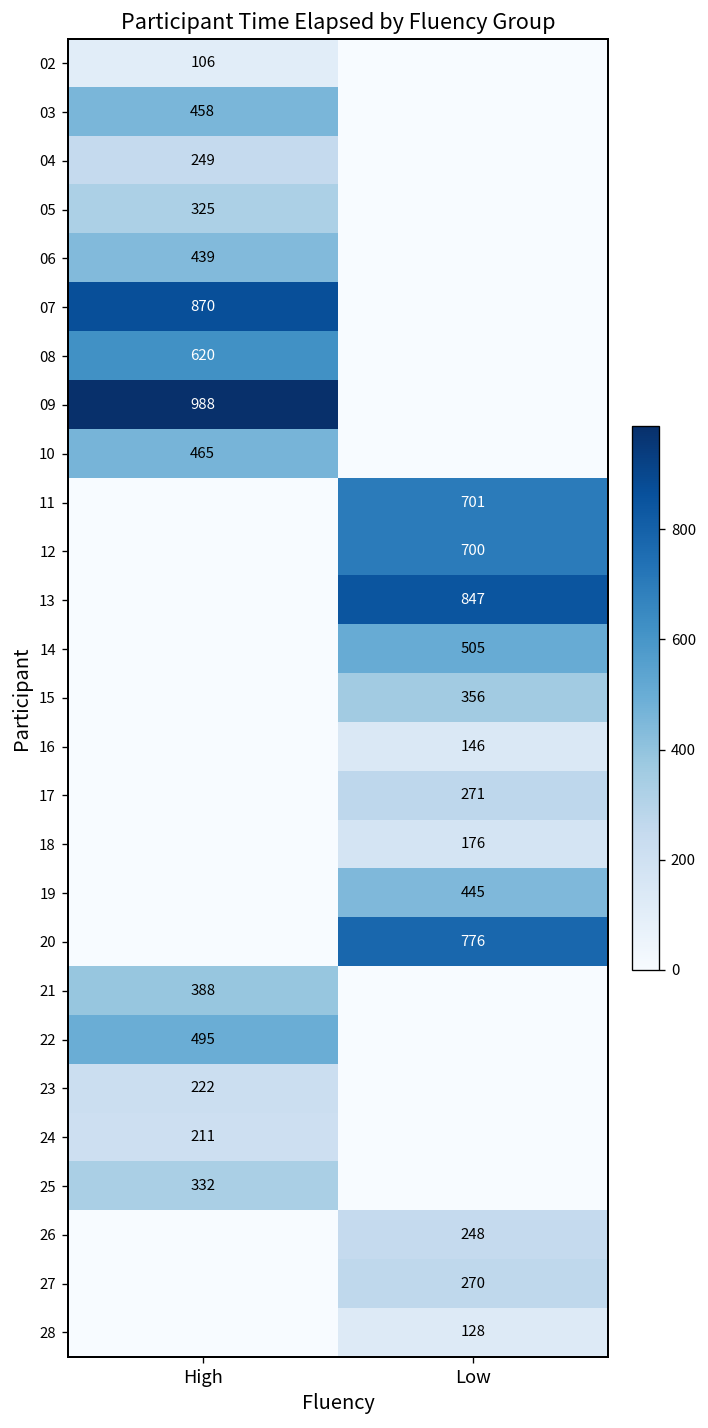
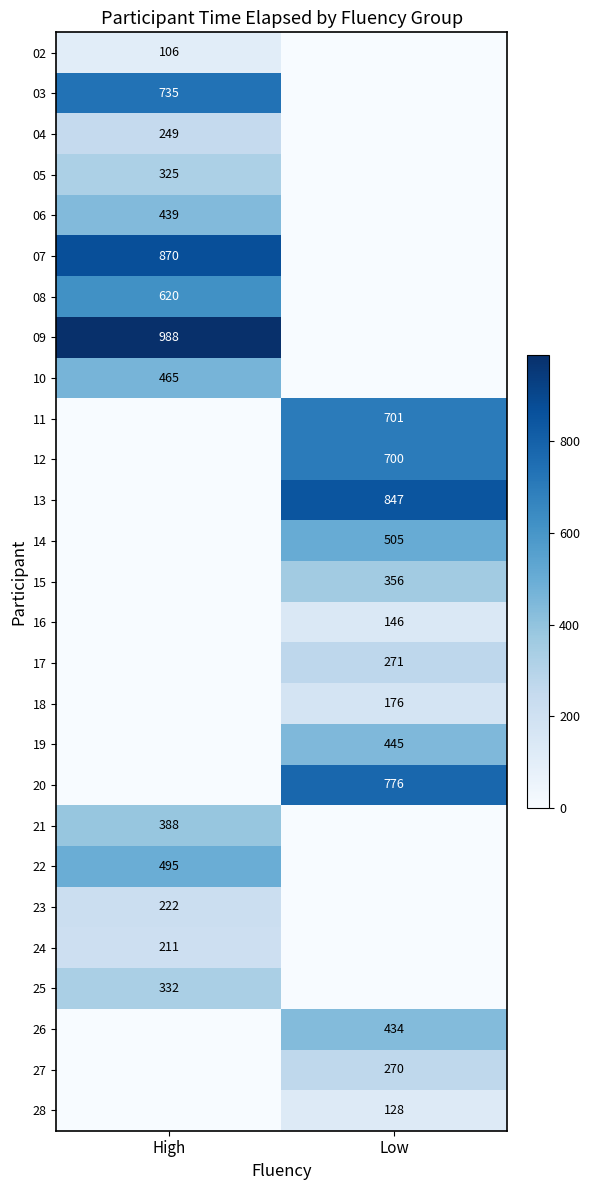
  {
    "02": {
      "High": 106
    },
    "03": {
-     "High": 458
+     "High": 735
    },
    "04": {
      "High": 249
    },
    "05": {
      "High": 325
    },
    "06": {
      "High": 439
    },
    "07": {
      "High": 870
    },
    "08": {
      "High": 620
    },
    "09": {
      "High": 988
    },
    "10": {
      "High": 465
    },
    "11": {
      "Low": 701
    },
    "12": {
      "Low": 700
    },
    "13": {
      "Low": 847
    },
    "14": {
      "Low": 505
    },
    "15": {
      "Low": 356
    },
    "16": {
      "Low": 146
    },
    "17": {
      "Low": 271
    },
    "18": {
      "Low": 176
    },
    "19": {
      "Low": 445
    },
    "20": {
      "Low": 776
    },
    "21": {
      "High": 388
    },
    "22": {
      "High": 495
    },
    "23": {
      "High": 222
    },
    "24": {
      "High": 211
    },
    "25": {
      "High": 332
    },
    "26": {
-     "Low": 248
+     "Low": 434
    },
    "27": {
      "Low": 270
    },
    "28": {
      "Low": 128
    }
  }
